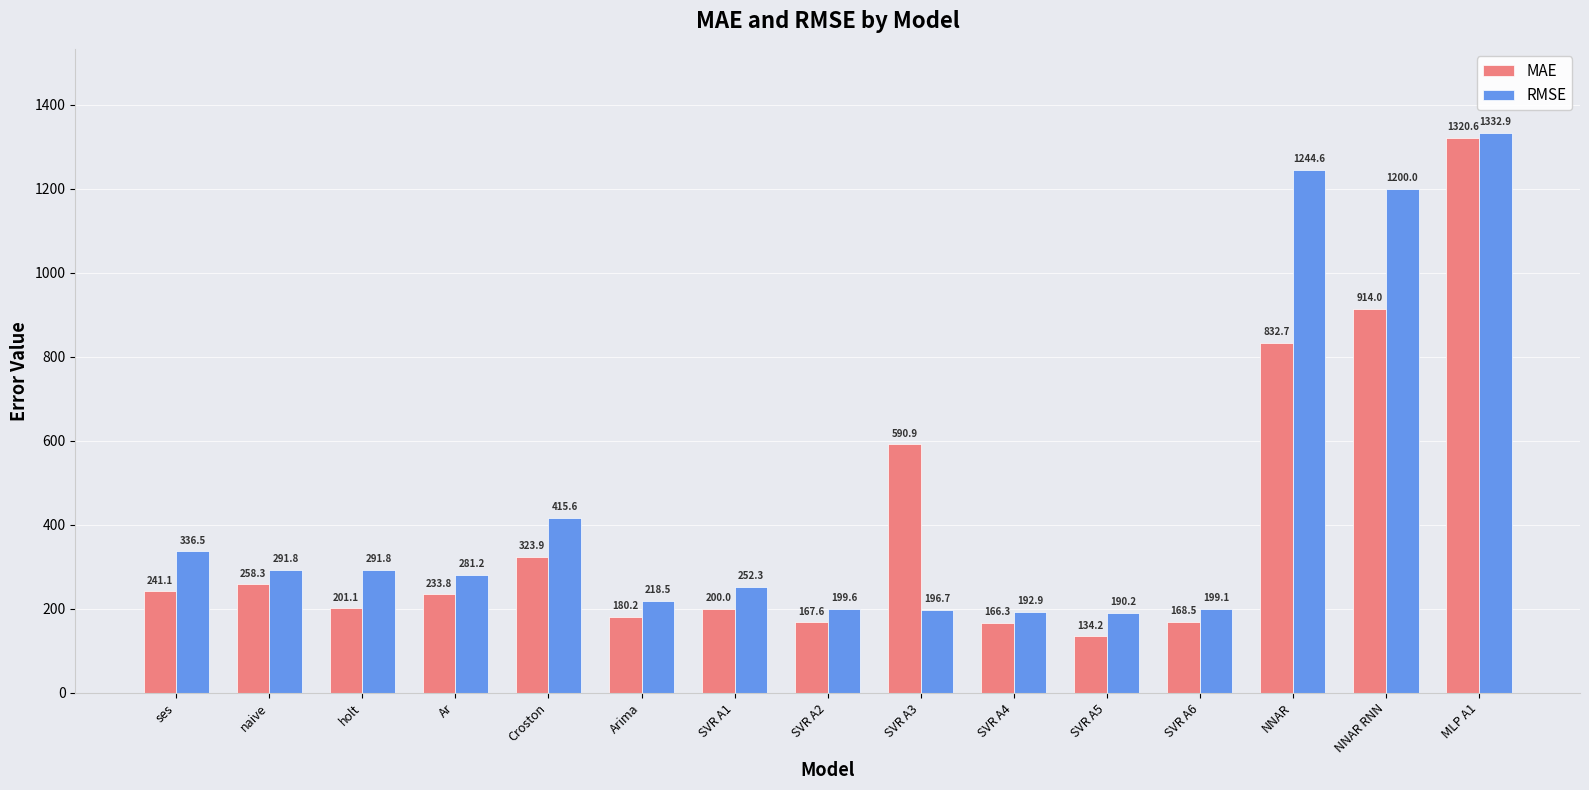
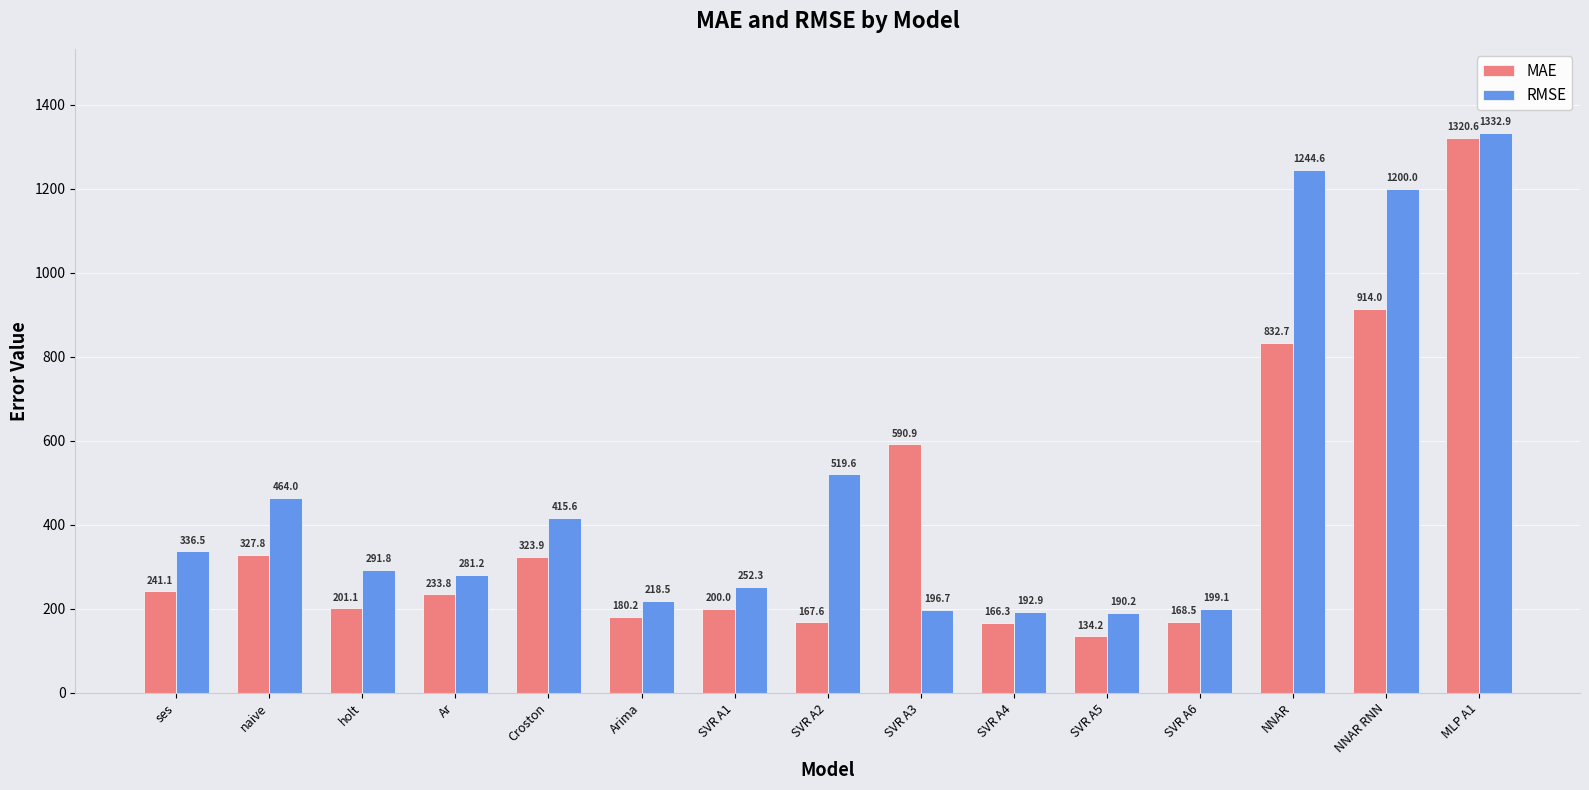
  {
    "MAE": {
      "ses": 241.1,
-     "naive": 258.3,
+     "naive": 327.8,
      "holt": 201.1,
      "Ar": 233.8,
      "Croston": 323.9,
      "Arima": 180.2,
      "SVR A1": 200.0,
      "SVR A2": 167.6,
      "SVR A3": 590.9,
      "SVR A4": 166.3,
      "SVR A5": 134.2,
      "SVR A6": 168.5,
      "NNAR": 832.7,
      "NNAR RNN": 914.0,
      "MLP A1": 1320.6
    },
    "RMSE": {
      "ses": 336.5,
-     "naive": 291.8,
+     "naive": 464.0,
      "holt": 291.8,
      "Ar": 281.2,
      "Croston": 415.6,
      "Arima": 218.5,
      "SVR A1": 252.3,
-     "SVR A2": 199.6,
+     "SVR A2": 519.6,
      "SVR A3": 196.7,
      "SVR A4": 192.9,
      "SVR A5": 190.2,
      "SVR A6": 199.1,
      "NNAR": 1244.6,
      "NNAR RNN": 1200.0,
      "MLP A1": 1332.9
    }
  }
